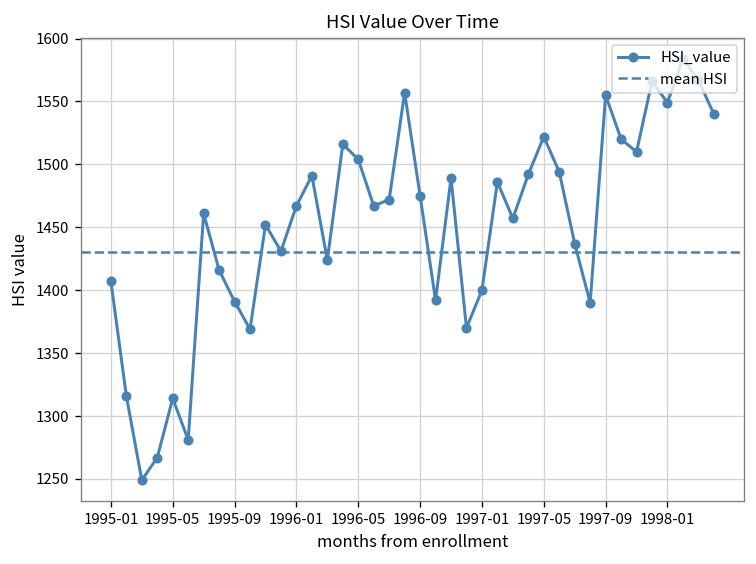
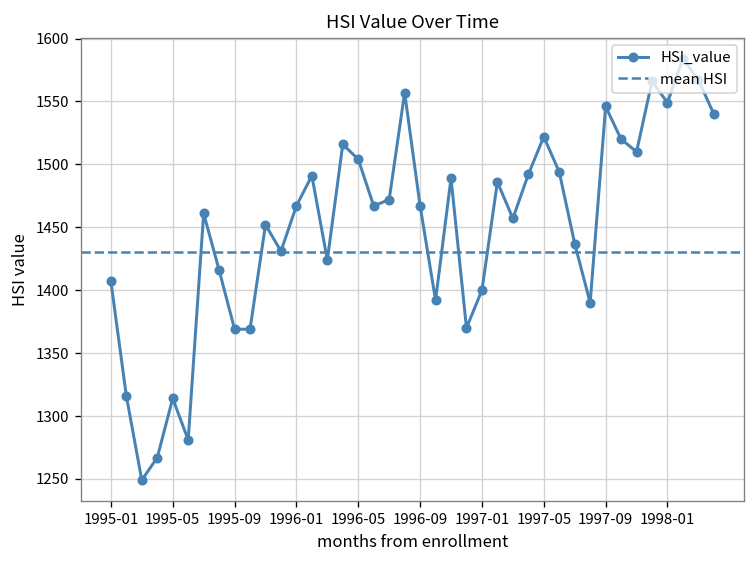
  {
    "1995-01": 1407,
    "1995-05": 1314,
-   "1995-09": 1391,
+   "1995-09": 1369,
    "1996-01": 1467,
    "1996-05": 1504,
-   "1996-09": 1475,
+   "1996-09": 1467,
    "1997-01": 1400,
    "1997-05": 1522,
-   "1997-09": 1555,
+   "1997-09": 1546,
    "1998-01": 1549
  }
